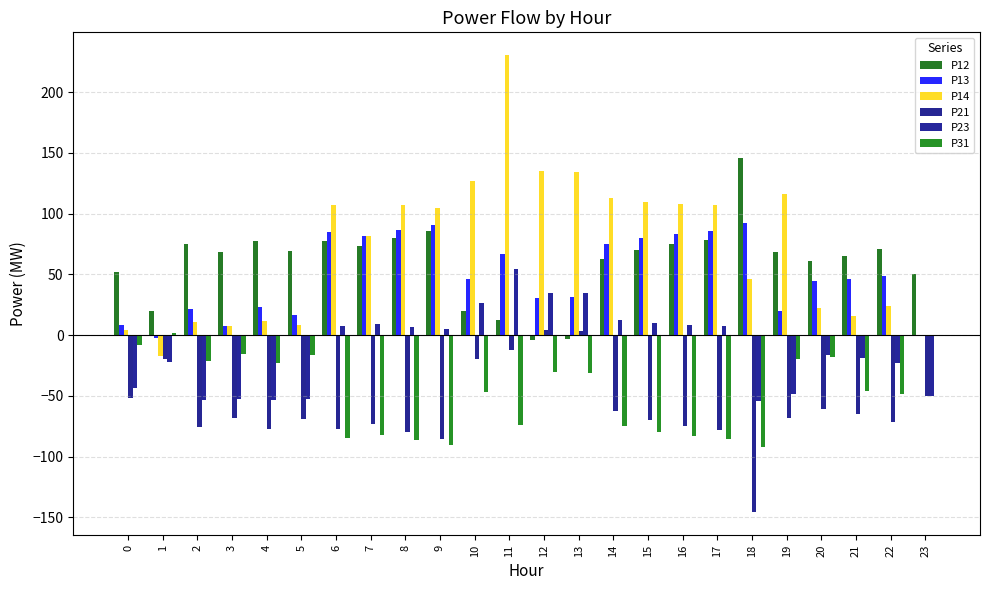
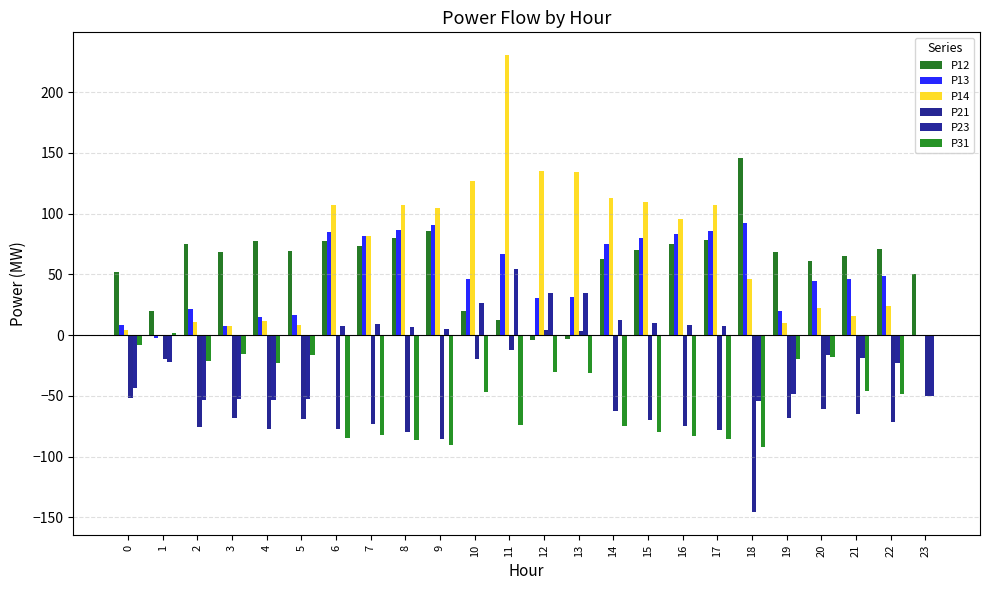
  {
    "P13": {
      "0": 8,
      "2": 22,
      "3": 7,
-     "4": 23,
+     "4": 15,
      "5": 17,
      "6": 85,
      "7": 82,
      "8": 87,
      "9": 91,
      "10": 47,
      "11": 67,
      "12": 31,
      "13": 31,
      "14": 75,
      "15": 80,
      "16": 84,
      "17": 86,
      "18": 92,
      "19": 20,
      "20": 45,
      "21": 46,
      "22": 49,
      "23": 0
    },
    "P14": {
      "0": 4,
-     "1": -17,
+     "1": -1,
      "2": 11,
      "3": 8,
      "4": 12,
      "5": 8,
      "6": 108,
      "7": 82,
      "8": 107,
      "9": 105,
      "10": 127,
      "11": 231,
      "12": 135,
      "13": 135,
      "14": 113,
      "15": 110,
-     "16": 108,
+     "16": 95,
      "17": 107,
      "18": 46,
-     "19": 116,
+     "19": 10,
      "20": 22,
      "21": 16,
      "22": 24,
      "23": 0
    }
  }
